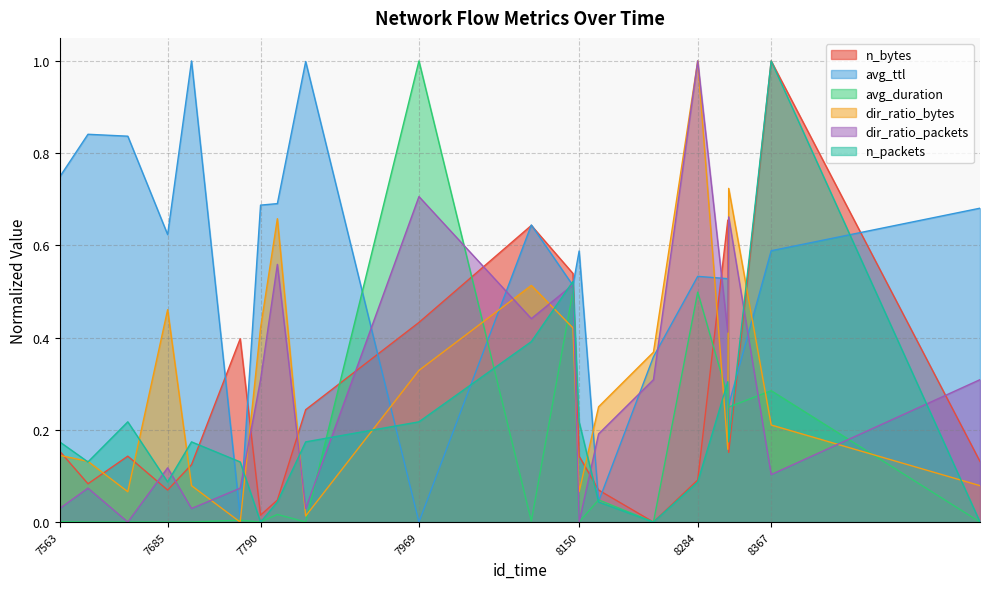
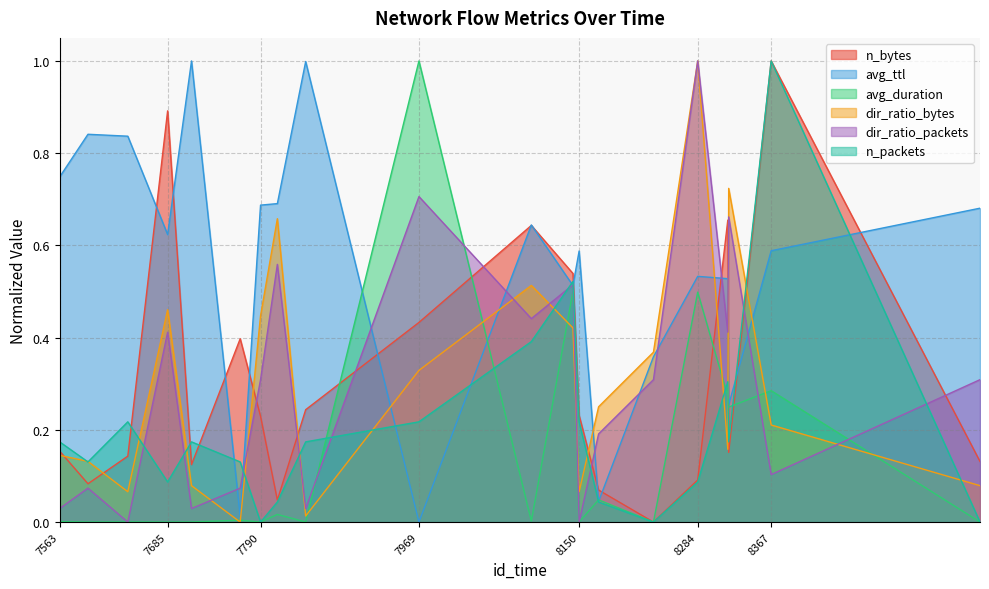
  {
    "n_bytes": {
      "7563": 0.15,
-     "7685": 0.07,
-     "7790": 0.01,
+     "7685": 0.89,
+     "7790": 0.23,
      "7969": 0.43,
-     "8150": 0.14
+     "8150": 0.23
    },
    "dir_ratio_bytes": {
      "7563": 0.14,
      "7685": 0.46,
-     "7790": 0.42,
+     "7790": 0.45,
      "7969": 0.33,
      "8150": 0.07,
      "8367": 0.21
    },
    "dir_ratio_packets": {
      "7563": 0.03,
-     "7685": 0.12,
+     "7685": 0.41,
      "7790": 0.31,
      "7969": 0.71,
      "8367": 0.10
    }
  }
